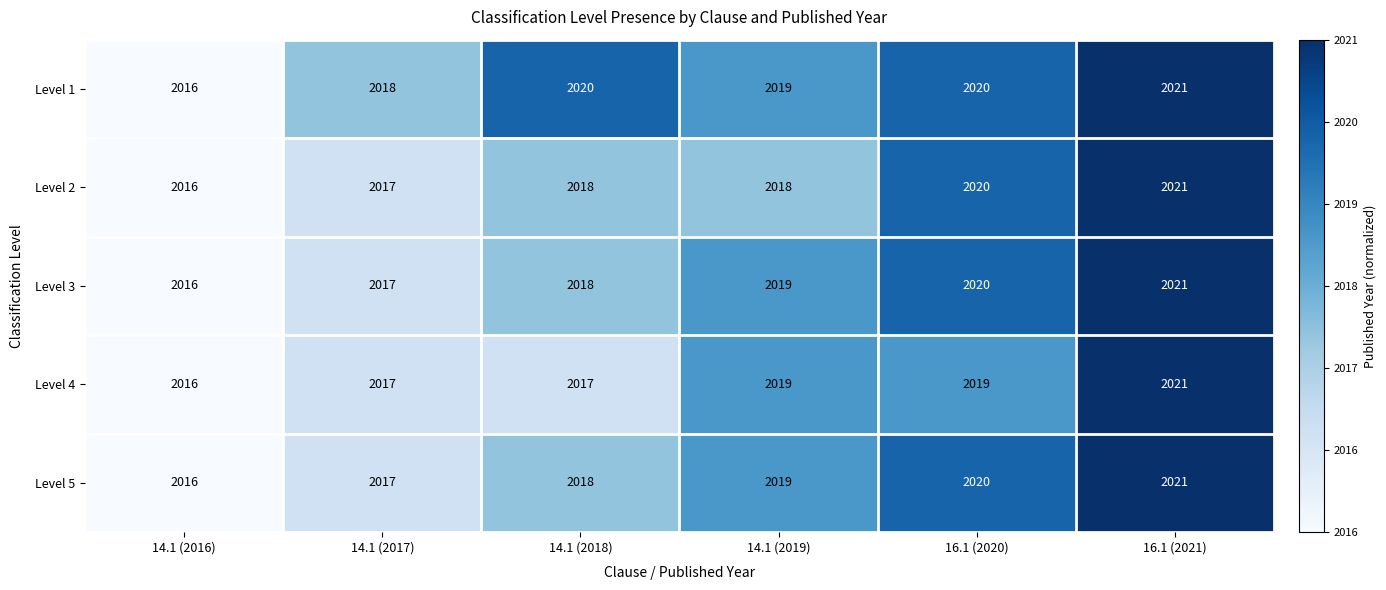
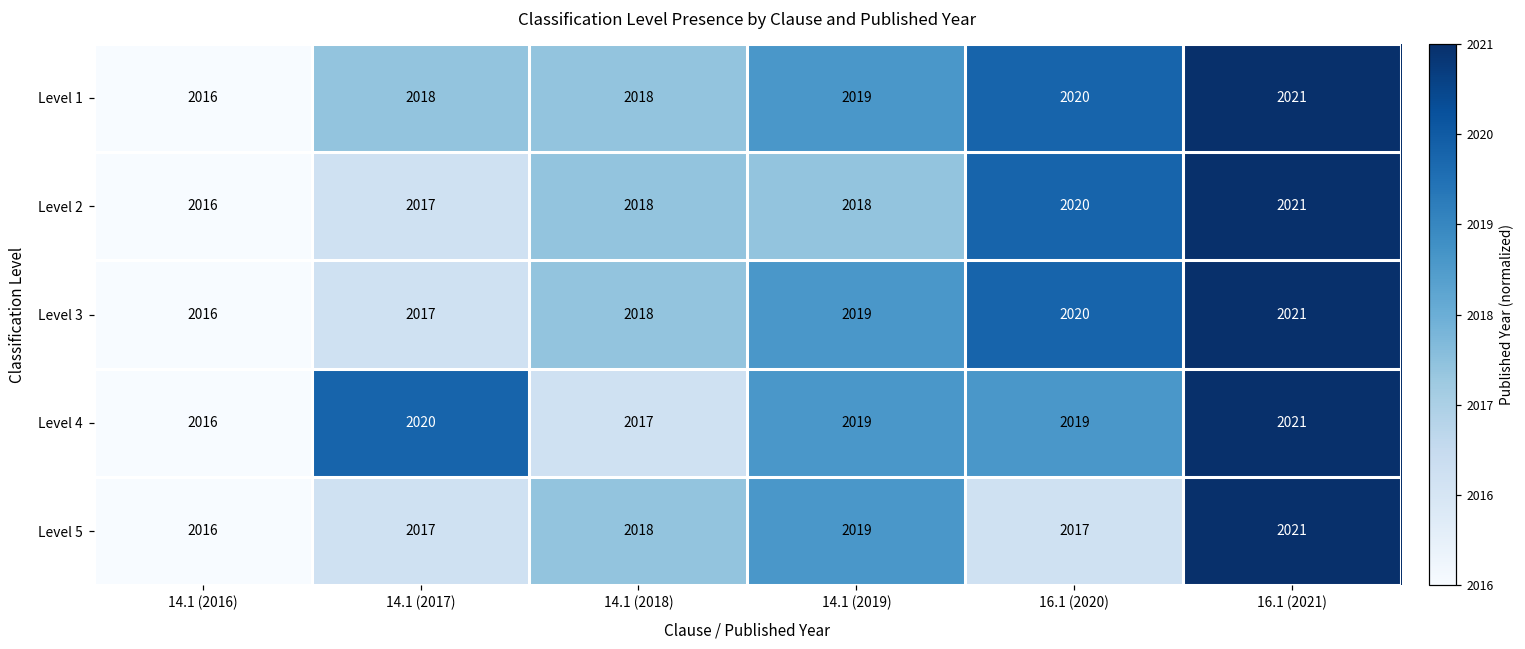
  {
    "Level 1": {
      "14.1 (2016)": 2016,
      "14.1 (2017)": 2018,
-     "14.1 (2018)": 2020,
+     "14.1 (2018)": 2018,
      "14.1 (2019)": 2019,
      "16.1 (2020)": 2020,
      "16.1 (2021)": 2021
    },
    "Level 2": {
      "14.1 (2016)": 2016,
      "14.1 (2017)": 2017,
      "14.1 (2018)": 2018,
      "14.1 (2019)": 2018,
      "16.1 (2020)": 2020,
      "16.1 (2021)": 2021
    },
    "Level 3": {
      "14.1 (2016)": 2016,
      "14.1 (2017)": 2017,
      "14.1 (2018)": 2018,
      "14.1 (2019)": 2019,
      "16.1 (2020)": 2020,
      "16.1 (2021)": 2021
    },
    "Level 4": {
      "14.1 (2016)": 2016,
-     "14.1 (2017)": 2017,
+     "14.1 (2017)": 2020,
      "14.1 (2018)": 2017,
      "14.1 (2019)": 2019,
      "16.1 (2020)": 2019,
      "16.1 (2021)": 2021
    },
    "Level 5": {
      "14.1 (2016)": 2016,
      "14.1 (2017)": 2017,
      "14.1 (2018)": 2018,
      "14.1 (2019)": 2019,
-     "16.1 (2020)": 2020,
+     "16.1 (2020)": 2017,
      "16.1 (2021)": 2021
    }
  }
